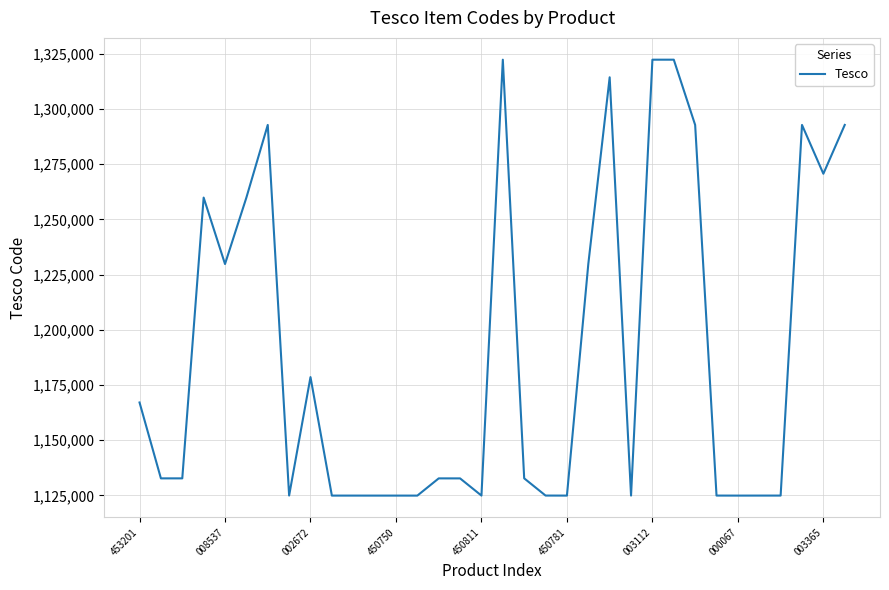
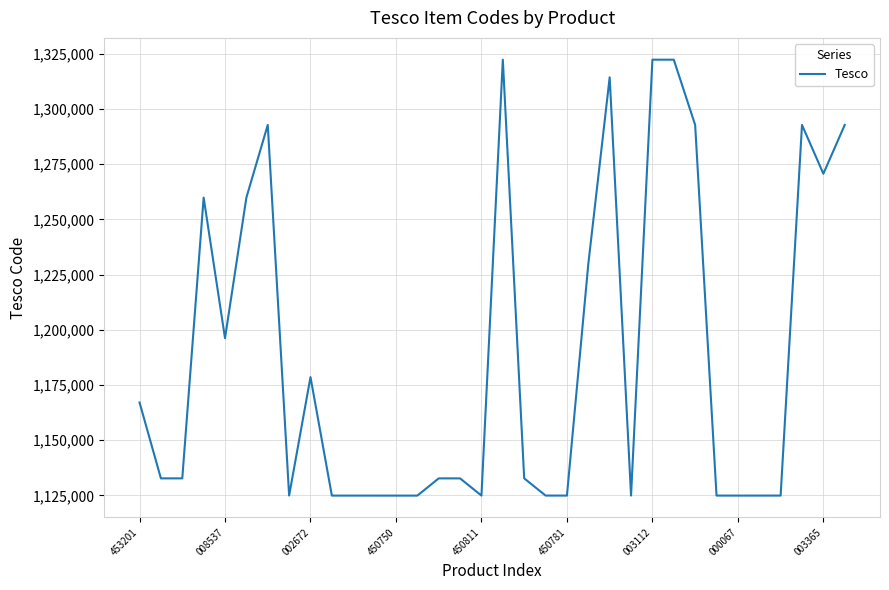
  {
    "453201": "1,167,000",
-   "008537": "1,230,000",
+   "008537": "1,196,000",
    "002672": "1,179,000",
    "450750": "1,125,000",
    "450811": "1,125,000",
    "450781": "1,125,000",
    "003112": "1,322,000",
    "000067": "1,125,000",
    "003365": "1,271,000"
  }
